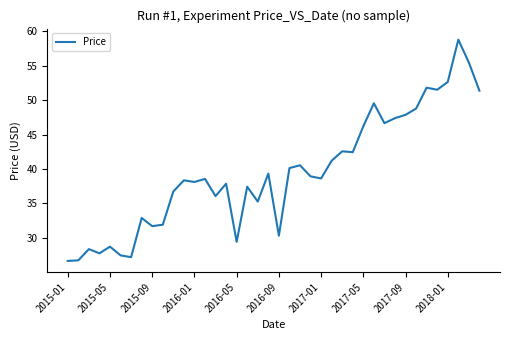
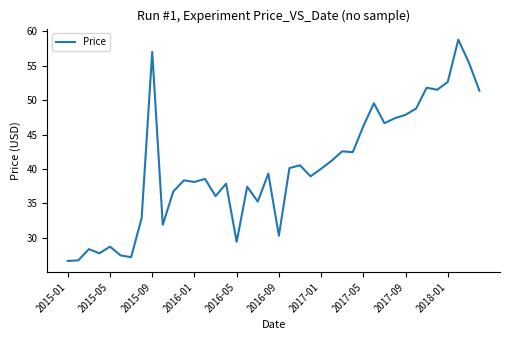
  {
    "2015-01": 27,
    "2015-05": 29,
-   "2015-09": 32,
+   "2015-09": 57,
    "2016-01": 38,
    "2016-05": 29,
    "2016-09": 30,
-   "2017-01": 39,
+   "2017-01": 40,
    "2017-05": 46,
    "2017-09": 48,
    "2018-01": 53
  }
